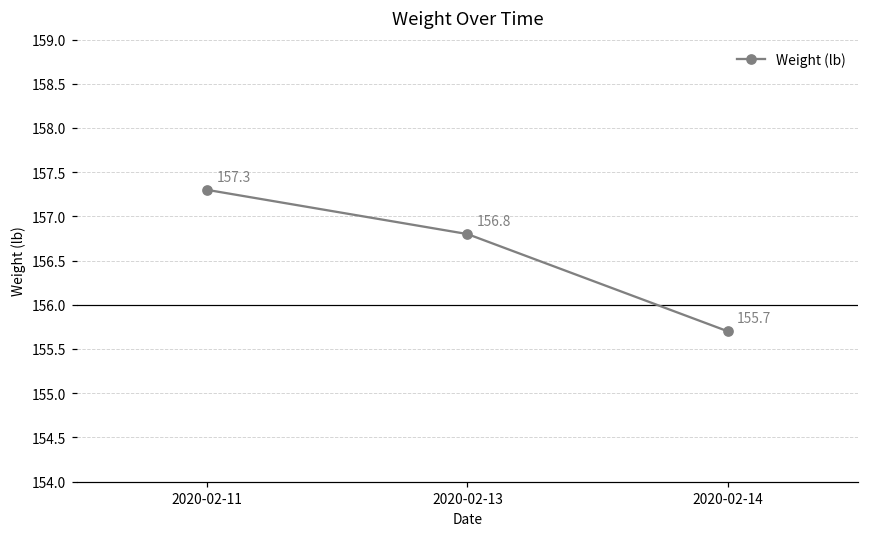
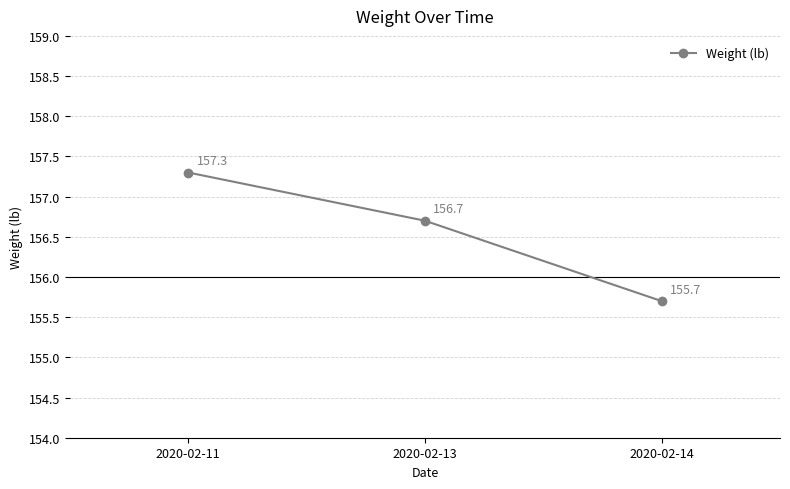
  {
    "2020-02-11": 157.3,
-   "2020-02-13": 156.8,
+   "2020-02-13": 156.7,
    "2020-02-14": 155.7
  }
